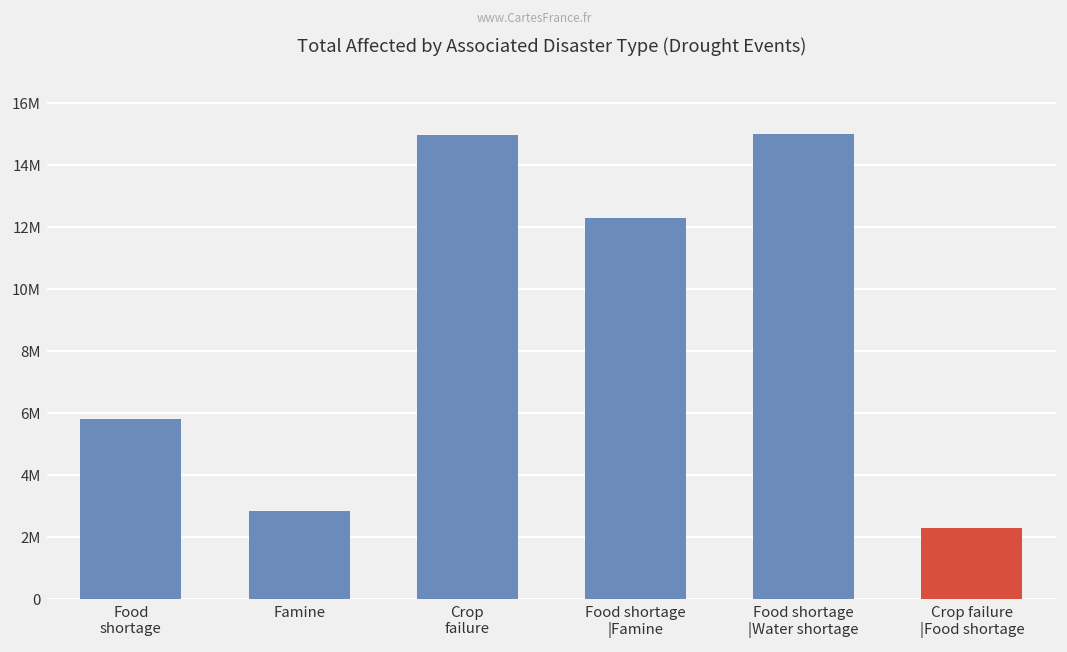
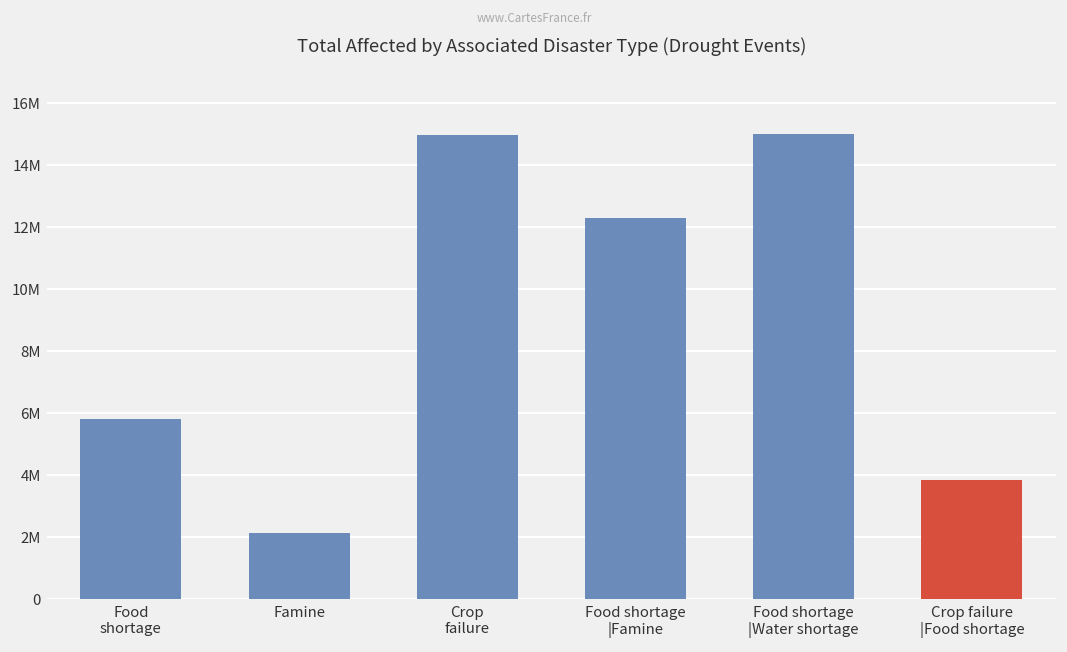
  {
    "Food shortage": 5800000,
-   "Famine": 2800000,
+   "Famine": 2100000,
    "Crop failure": 15000000,
    "Food shortage |Famine": 12300000,
    "Food shortage |Water shortage": 15000000,
-   "Crop failure |Food shortage": 2300000
+   "Crop failure |Food shortage": 3800000
  }
